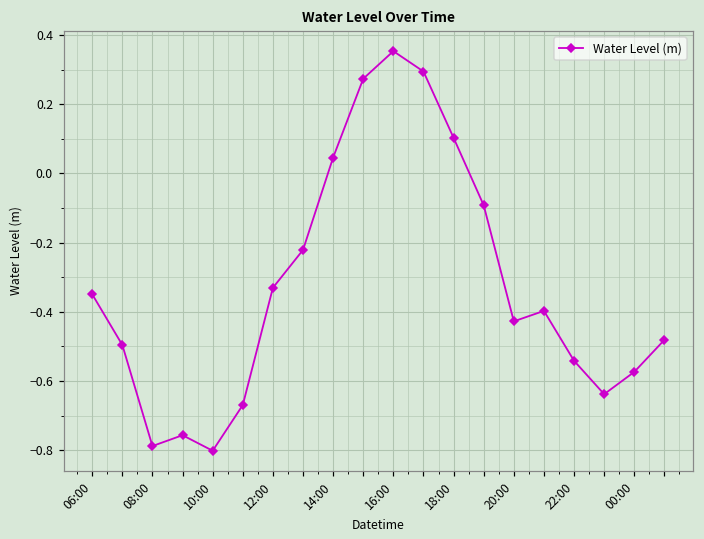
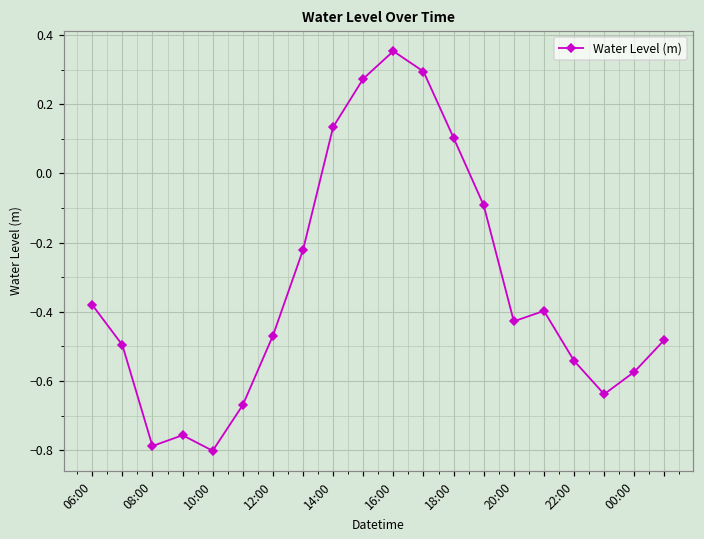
  {
-   "06:00": -0.35,
+   "06:00": -0.38,
    "08:00": -0.79,
    "10:00": -0.80,
-   "12:00": -0.33,
-   "14:00": 0.05,
+   "12:00": -0.47,
+   "14:00": 0.13,
    "16:00": 0.35,
    "18:00": 0.10,
    "20:00": -0.43,
    "22:00": -0.54,
    "00:00": -0.57
  }
